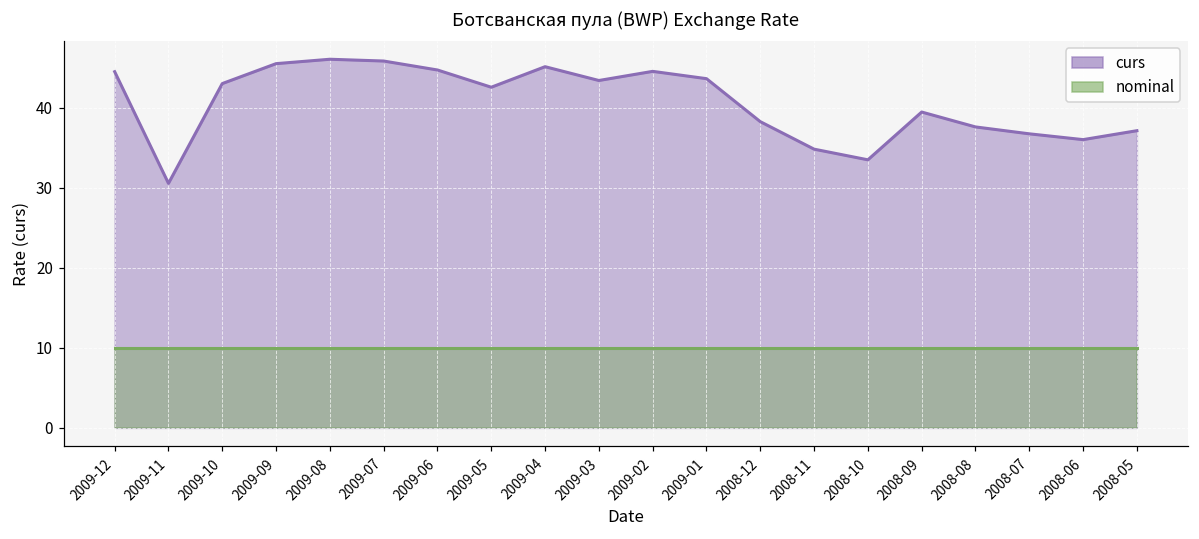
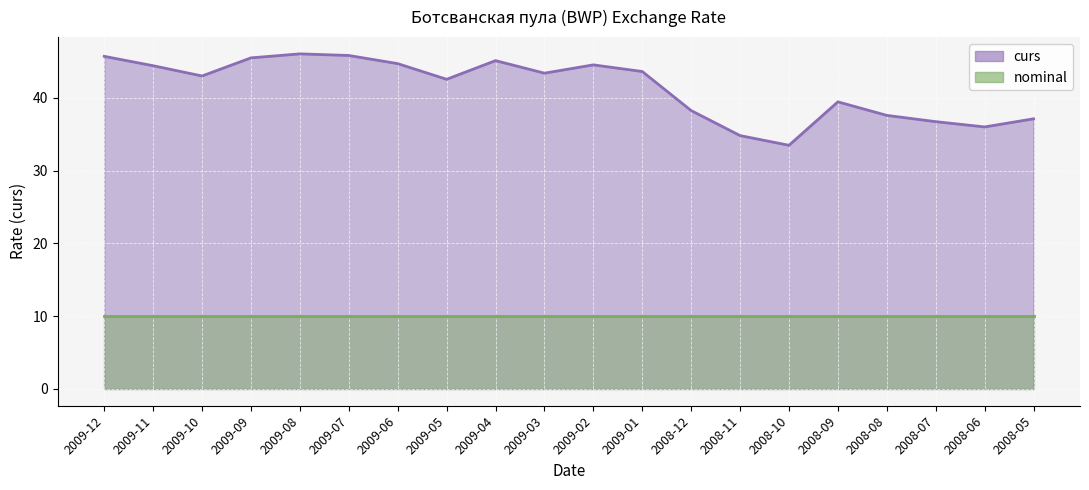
  {
    "curs": {
-     "2009-12": 45,
-     "2009-11": 31,
+     "2009-12": 46,
+     "2009-11": 44,
      "2009-10": 43,
      "2009-09": 46,
      "2009-08": 46,
      "2009-07": 46,
      "2009-06": 45,
      "2009-05": 43,
      "2009-04": 45,
      "2009-03": 43,
      "2009-02": 45,
      "2009-01": 44,
      "2008-12": 38,
      "2008-11": 35,
      "2008-10": 33,
      "2008-09": 39,
      "2008-08": 38,
      "2008-07": 37,
      "2008-06": 36,
      "2008-05": 37
    },
    "nominal": {
      "2009-12": 10,
      "2009-11": 10,
      "2009-10": 10,
      "2009-09": 10,
      "2009-08": 10,
      "2009-07": 10,
      "2009-06": 10,
      "2009-05": 10,
      "2009-04": 10,
      "2009-03": 10,
      "2009-02": 10,
      "2009-01": 10,
      "2008-12": 10,
      "2008-11": 10,
      "2008-10": 10,
      "2008-09": 10,
      "2008-08": 10,
      "2008-07": 10,
      "2008-06": 10,
      "2008-05": 10
    }
  }
